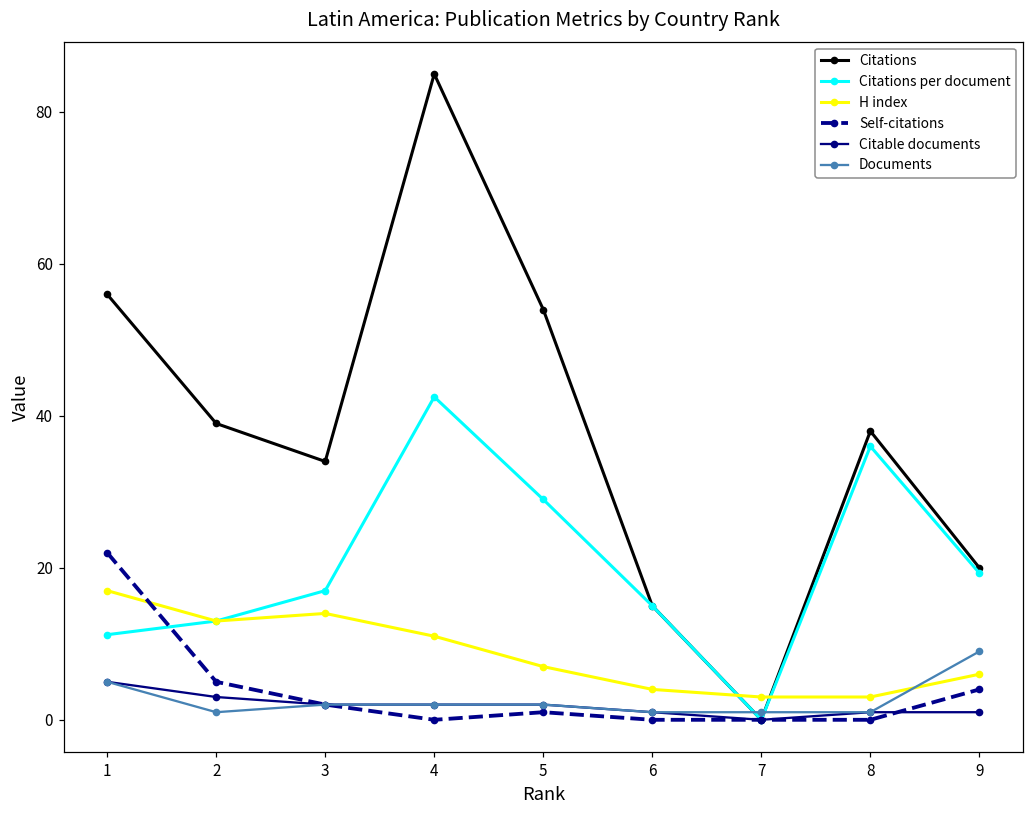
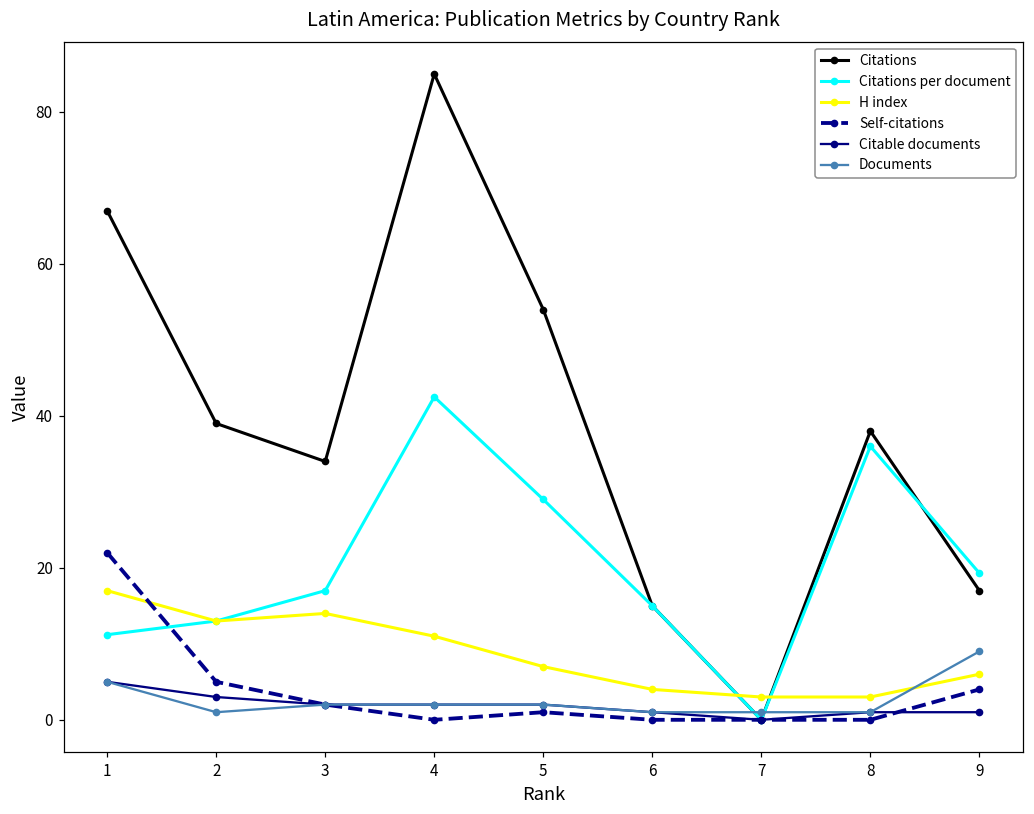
  {
    "Citations": {
-     "1": 56,
+     "1": 67,
      "2": 39,
      "3": 34,
      "4": 85,
      "5": 54,
      "8": 38,
-     "9": 20
+     "9": 17
    },
    "Citations per document": {
      "1": 11,
      "3": 17,
      "4": 43,
      "5": 29,
      "8": 36,
      "9": 19
    },
    "H index": {
      "1": 17,
      "3": 14,
      "4": 11,
      "5": 7,
      "6": 4,
      "7": 3,
      "8": 3,
      "9": 6
    },
    "Documents": {
      "2": 1,
      "7": 1,
      "9": 9
    }
  }
